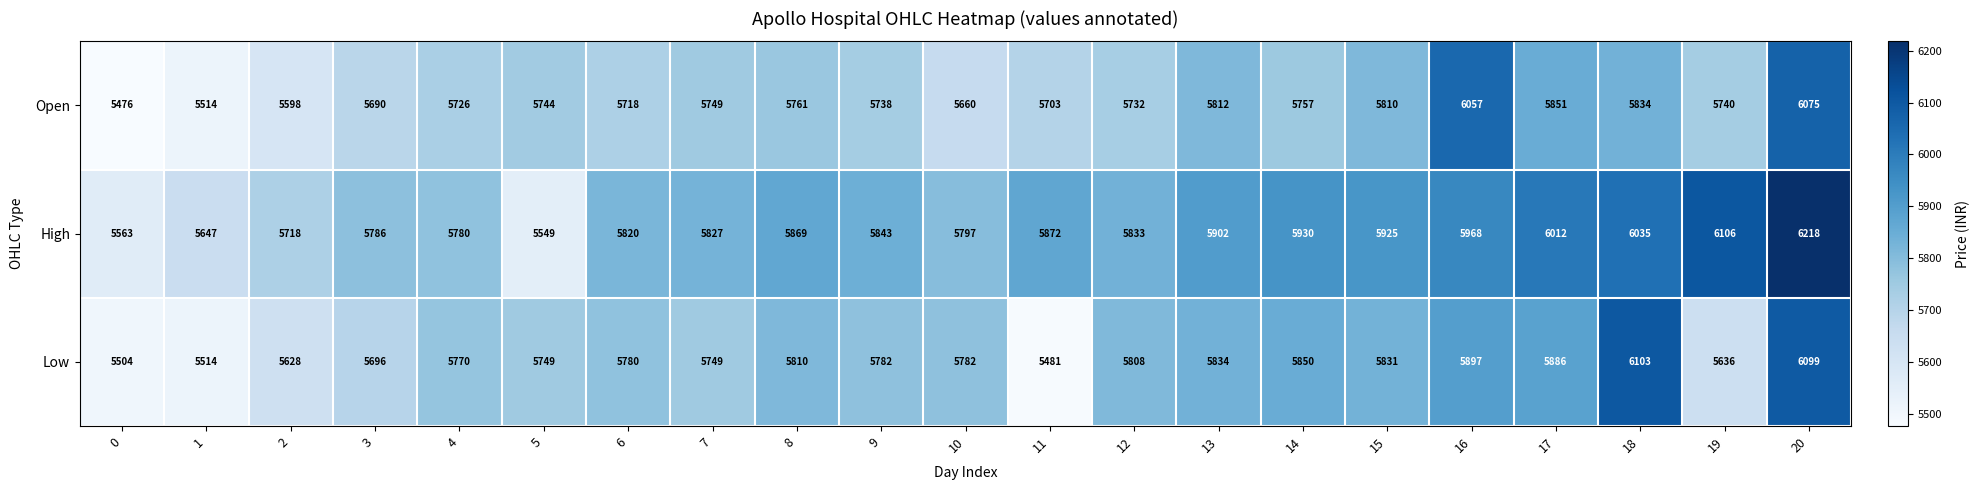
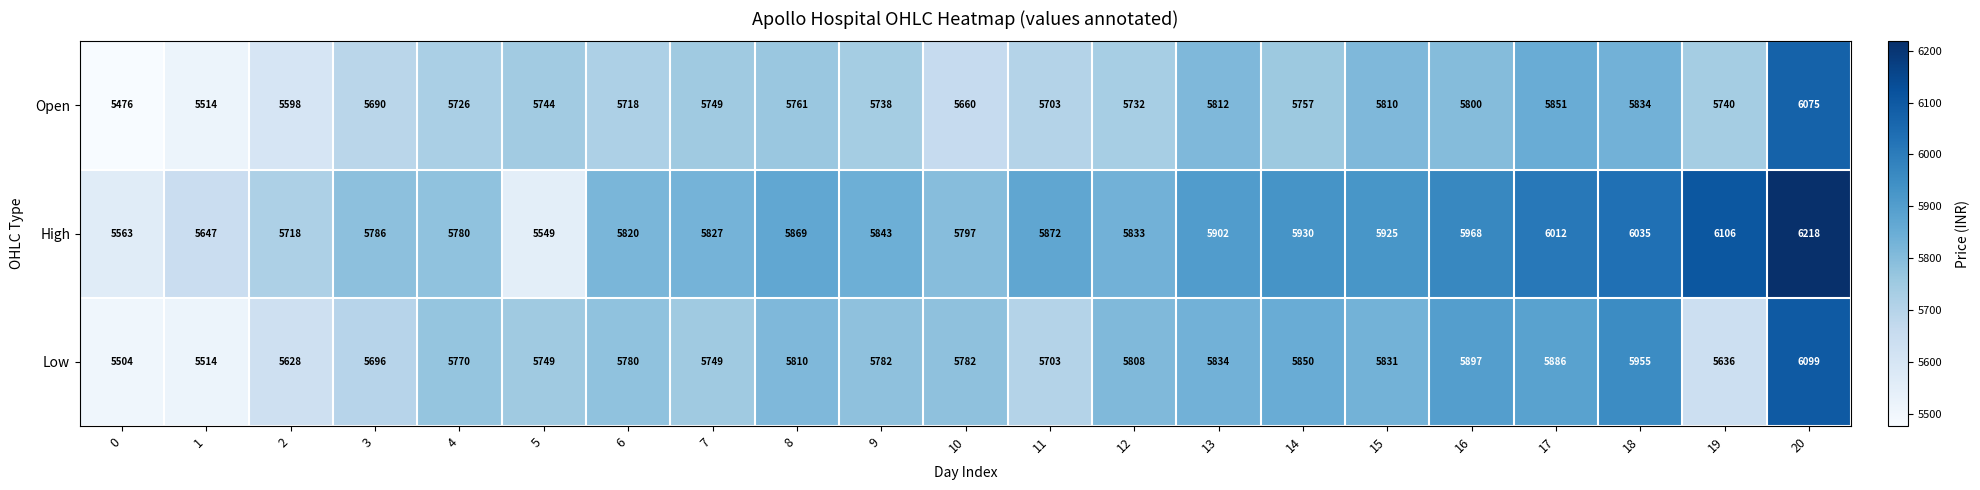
  {
    "Open": {
      "0": 5476,
      "1": 5514,
      "2": 5598,
      "3": 5690,
      "4": 5726,
      "5": 5744,
      "6": 5718,
      "7": 5749,
      "8": 5761,
      "9": 5738,
      "10": 5660,
      "11": 5703,
      "12": 5732,
      "13": 5812,
      "14": 5757,
      "15": 5810,
-     "16": 6057,
+     "16": 5800,
      "17": 5851,
      "18": 5834,
      "19": 5740,
      "20": 6075
    },
    "High": {
      "0": 5563,
      "1": 5647,
      "2": 5718,
      "3": 5786,
      "4": 5780,
      "5": 5549,
      "6": 5820,
      "7": 5827,
      "8": 5869,
      "9": 5843,
      "10": 5797,
      "11": 5872,
      "12": 5833,
      "13": 5902,
      "14": 5930,
      "15": 5925,
      "16": 5968,
      "17": 6012,
      "18": 6035,
      "19": 6106,
      "20": 6218
    },
    "Low": {
      "0": 5504,
      "1": 5514,
      "2": 5628,
      "3": 5696,
      "4": 5770,
      "5": 5749,
      "6": 5780,
      "7": 5749,
      "8": 5810,
      "9": 5782,
      "10": 5782,
-     "11": 5481,
+     "11": 5703,
      "12": 5808,
      "13": 5834,
      "14": 5850,
      "15": 5831,
      "16": 5897,
      "17": 5886,
-     "18": 6103,
+     "18": 5955,
      "19": 5636,
      "20": 6099
    }
  }
